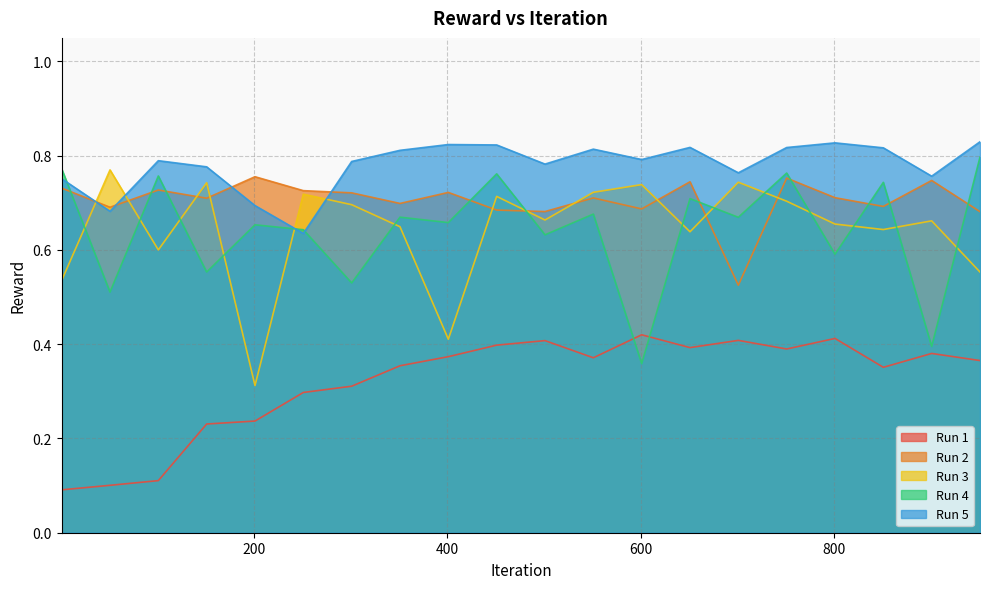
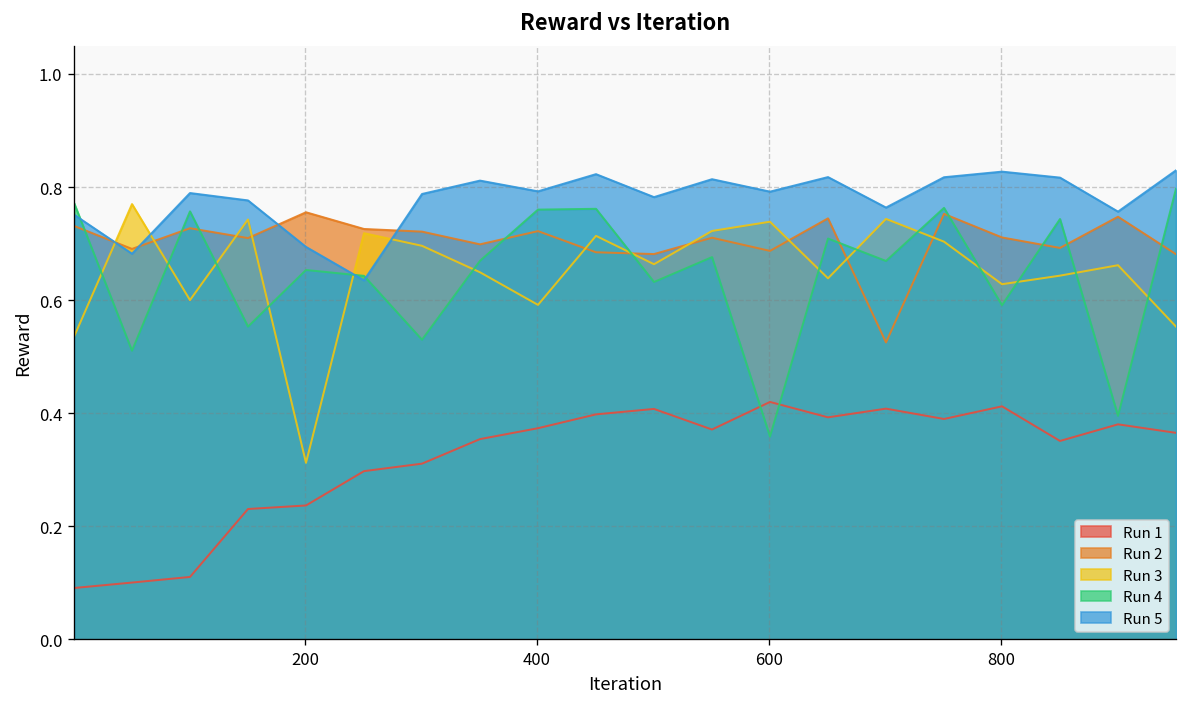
  {
    "Run 3": {
      "200": 0.31,
-     "400": 0.41,
+     "400": 0.59,
      "600": 0.74,
-     "800": 0.65
+     "800": 0.63
    },
    "Run 4": {
      "200": 0.65,
-     "400": 0.66,
+     "400": 0.76,
      "600": 0.36,
      "800": 0.59
    },
    "Run 5": {
      "200": 0.69,
-     "400": 0.82,
+     "400": 0.79,
      "600": 0.79,
      "800": 0.83
    }
  }
